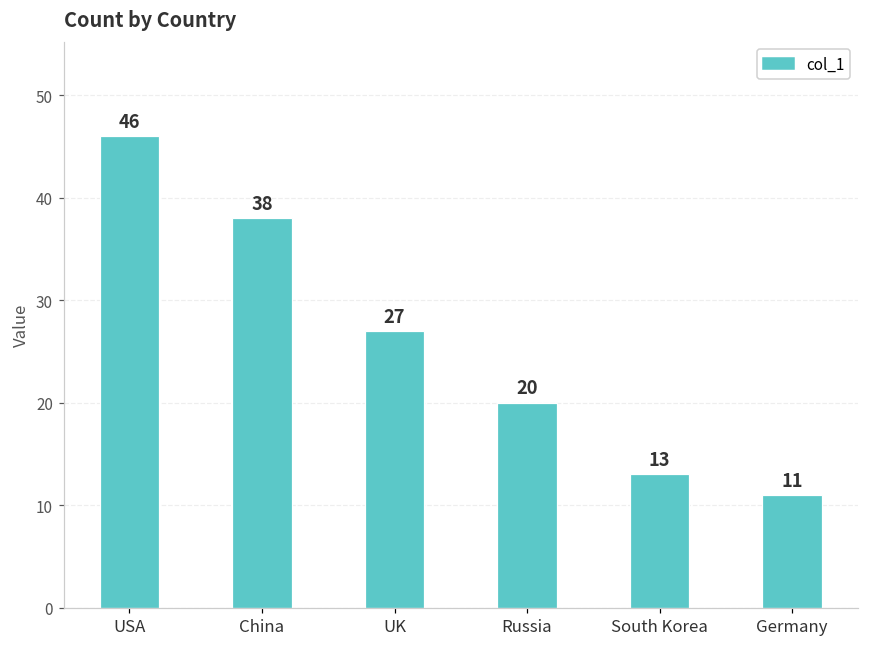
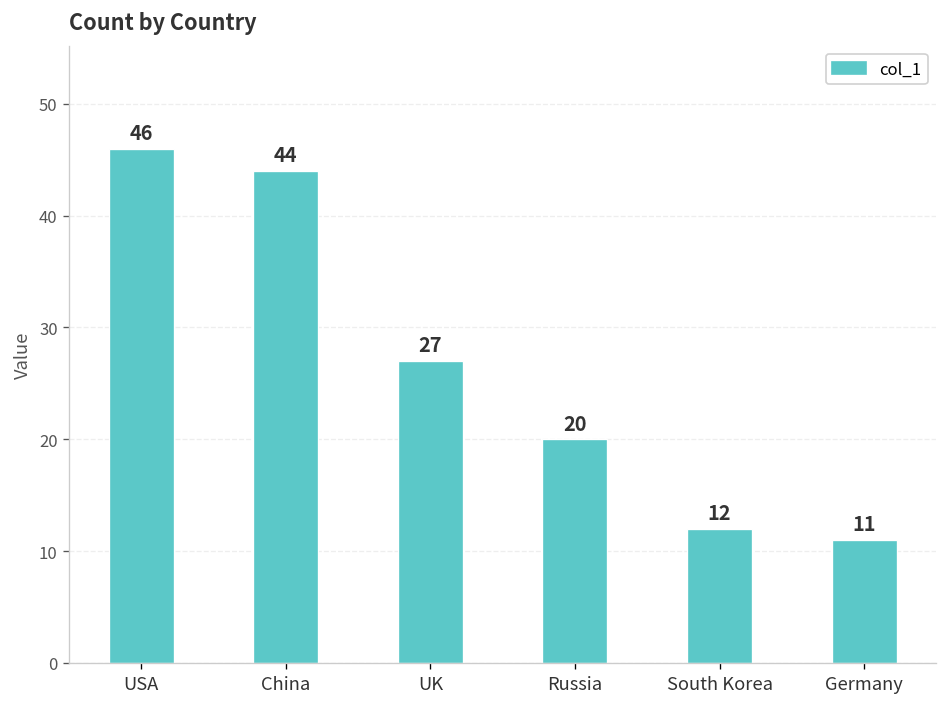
  {
    "USA": 46,
-   "China": 38,
+   "China": 44,
    "UK": 27,
    "Russia": 20,
-   "South Korea": 13,
+   "South Korea": 12,
    "Germany": 11
  }
